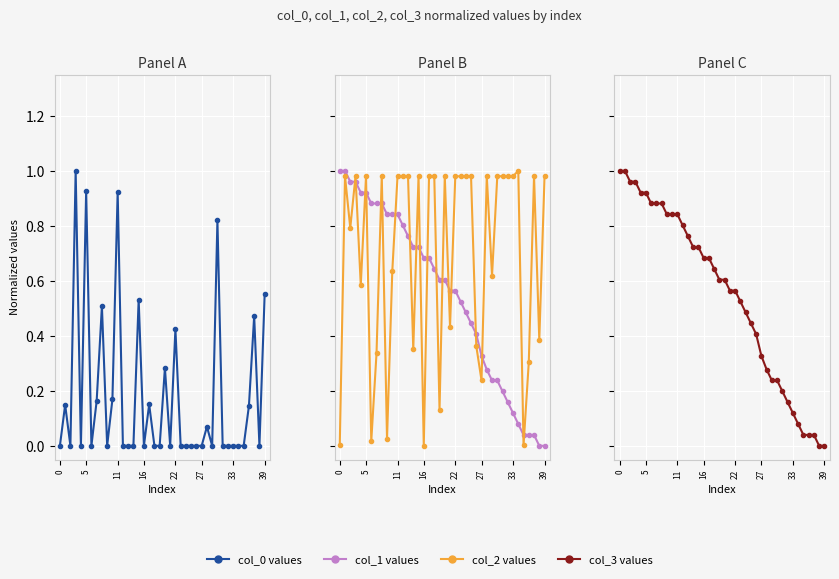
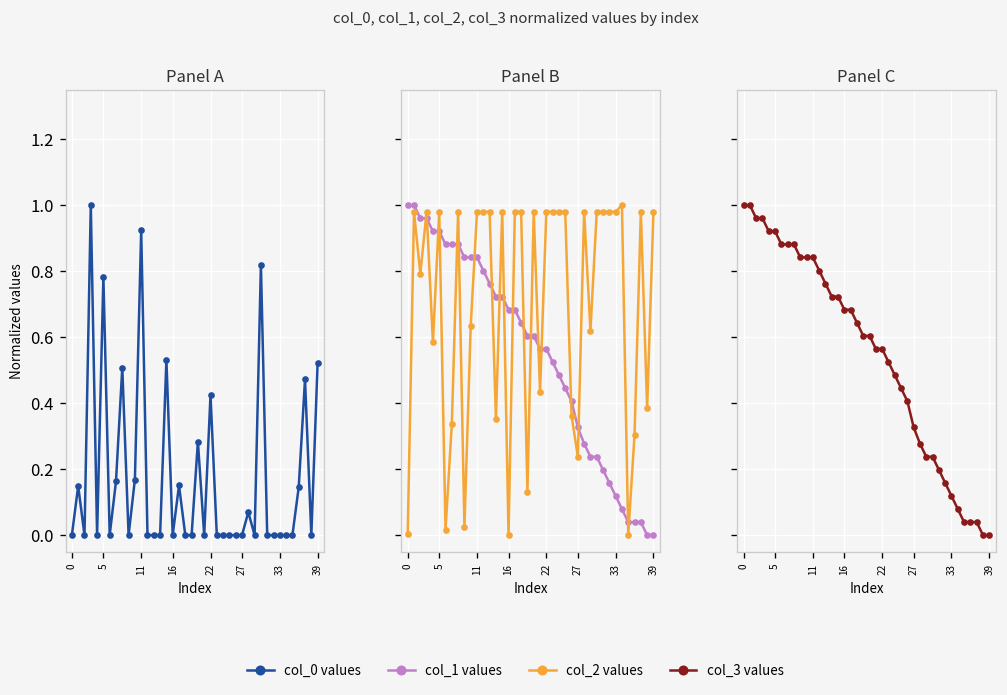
  {
    "Panel A": {
      "0": 0.00,
-     "5": 0.93,
+     "5": 0.78,
      "11": 0.92,
      "16": 0.00,
      "22": 0.42,
      "27": 0.00,
      "33": 0.00,
-     "39": 0.55
+     "39": 0.52
    }
  }
